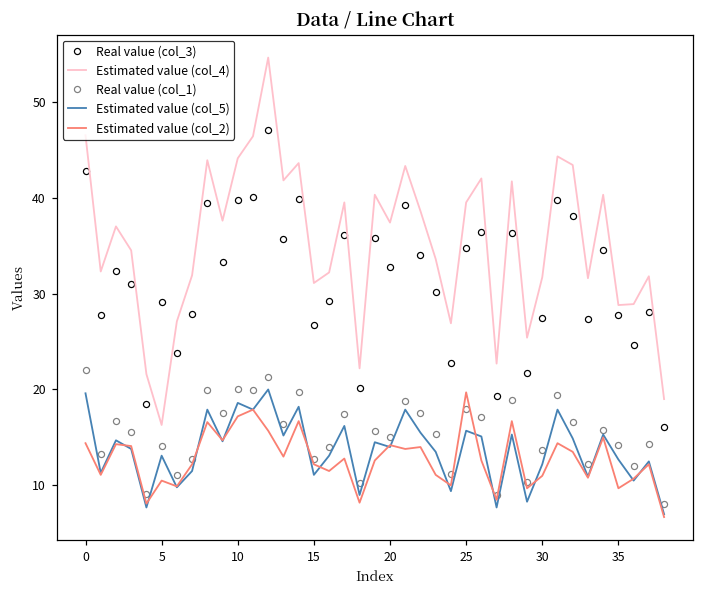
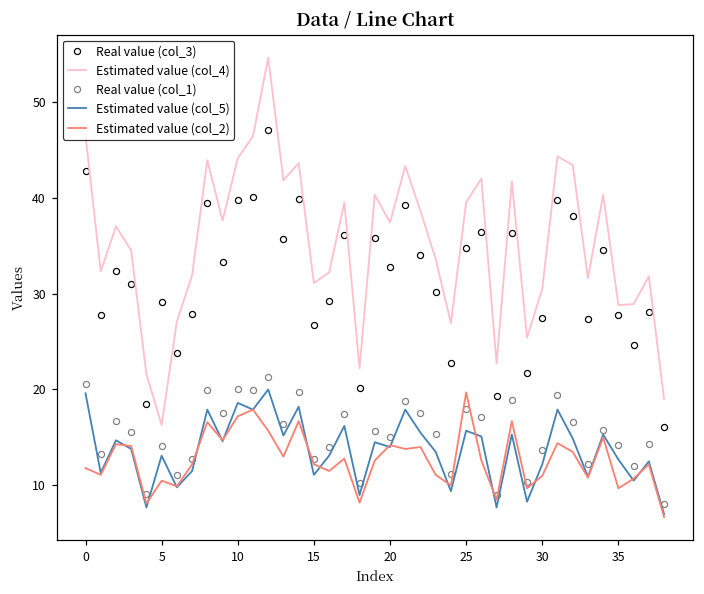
  {
    "Estimated value (col_4)": {
      "0": 47,
      "5": 16,
      "10": 44,
      "15": 31,
      "20": 37,
      "25": 40,
-     "30": 32,
+     "30": 31,
      "35": 29
    },
    "Real value (col_1)": {
-     "0": 22,
+     "0": 21,
      "5": 14,
      "10": 20,
      "15": 13,
      "20": 15,
      "25": 18,
      "30": 14,
      "35": 14
    },
    "Estimated value (col_2)": {
-     "0": 14,
+     "0": 12,
      "5": 11,
      "10": 17,
      "15": 12,
      "25": 20,
      "30": 11,
      "35": 10
    }
  }
